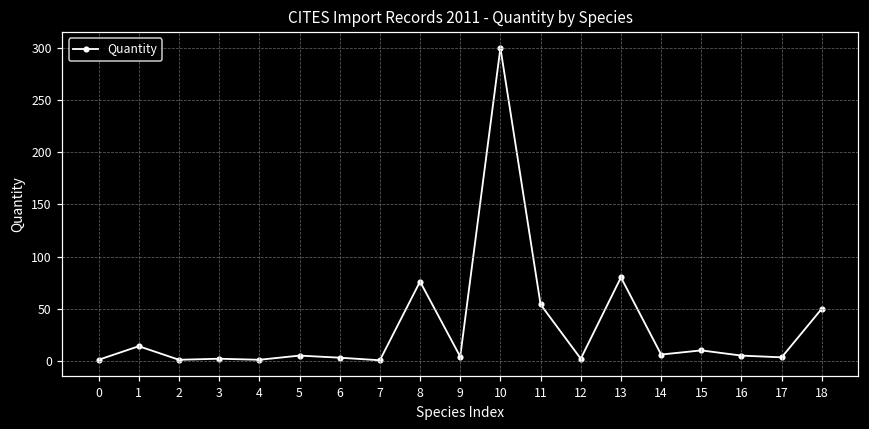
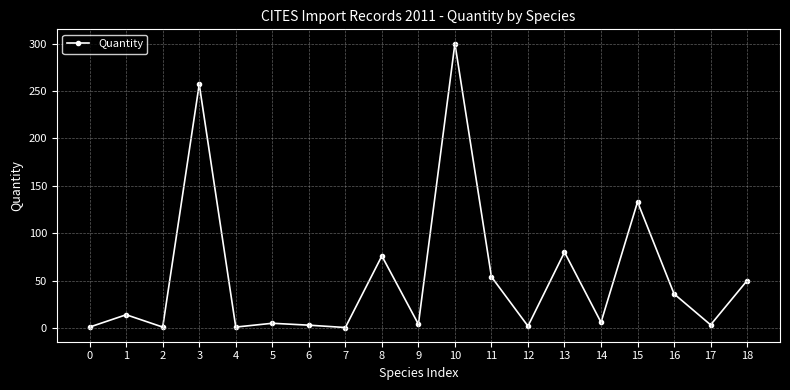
  {
    "0": 0,
    "1": 10,
    "2": 0,
-   "3": 0,
+   "3": 260,
    "4": 0,
    "5": 10,
    "6": 0,
    "7": 0,
    "8": 80,
    "9": 0,
    "10": 300,
    "11": 50,
    "12": 0,
    "13": 80,
    "14": 10,
-   "15": 10,
-   "16": 10,
+   "15": 130,
+   "16": 40,
    "17": 0,
    "18": 50
  }
